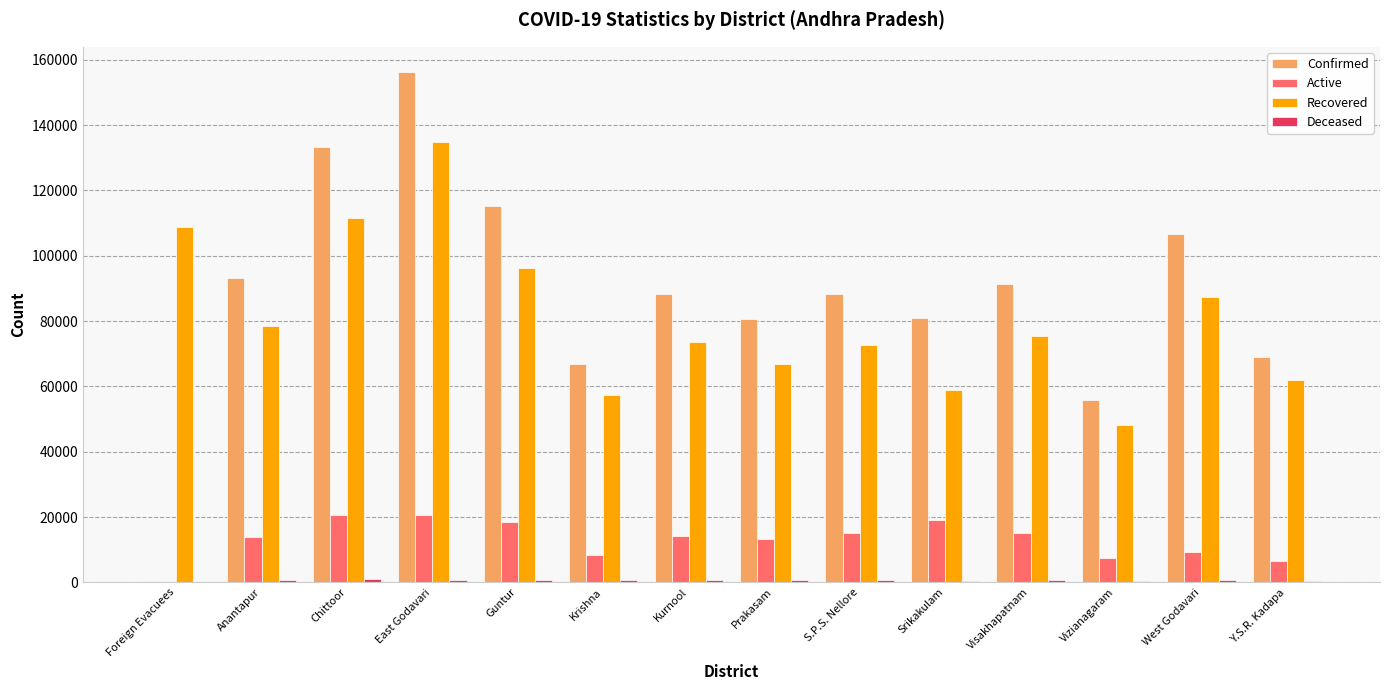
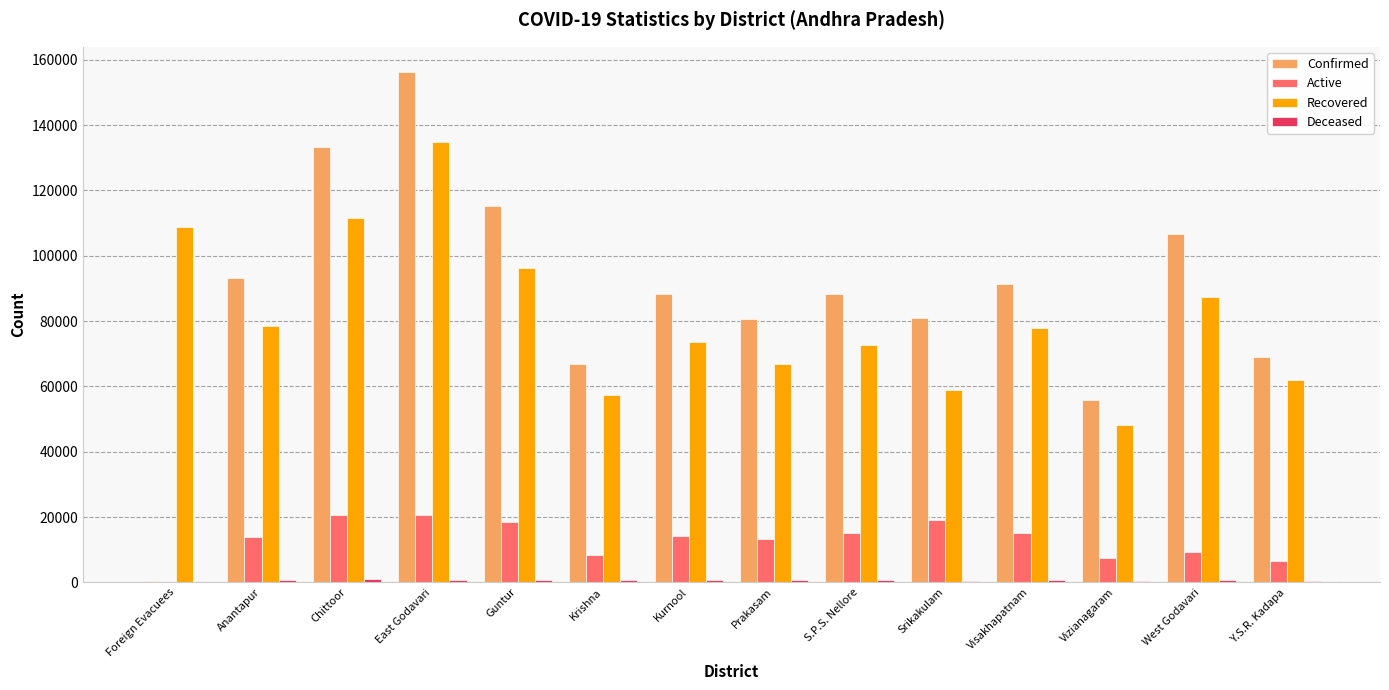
  {
    "Recovered": {
      "Foreign Evacuees": 109000,
      "Anantapur": 79000,
      "Chittoor": 112000,
      "East Godavari": 135000,
      "Guntur": 96000,
      "Krishna": 57000,
      "Kurnool": 73000,
      "Prakasam": 67000,
      "S.P.S. Nellore": 73000,
      "Srikakulam": 59000,
-     "Visakhapatnam": 75000,
+     "Visakhapatnam": 78000,
      "Vizianagaram": 48000,
      "West Godavari": 87000,
      "Y.S.R. Kadapa": 62000
    }
  }
